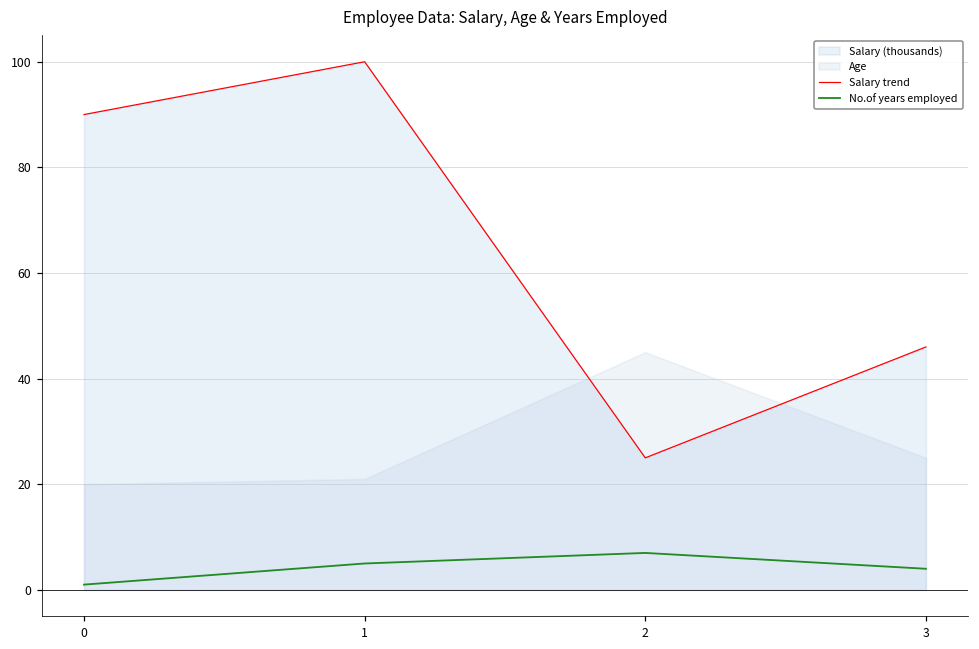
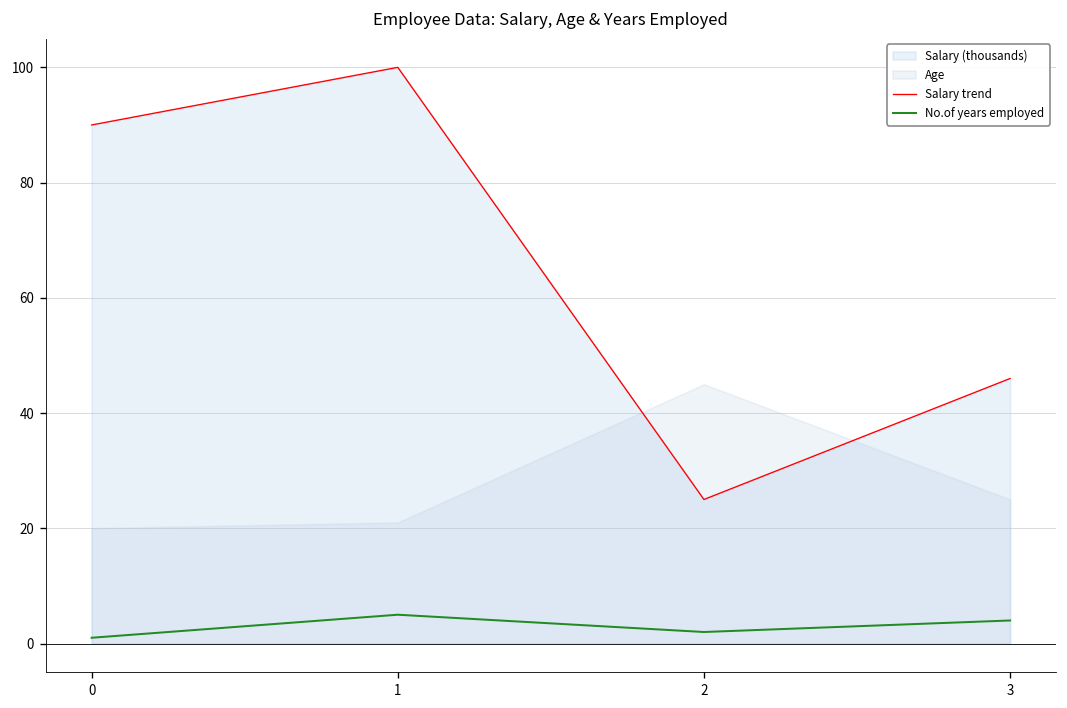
  {
    "No.of years employed": {
      "0": 1,
      "1": 5,
-     "2": 7,
+     "2": 2,
      "3": 4
    }
  }
